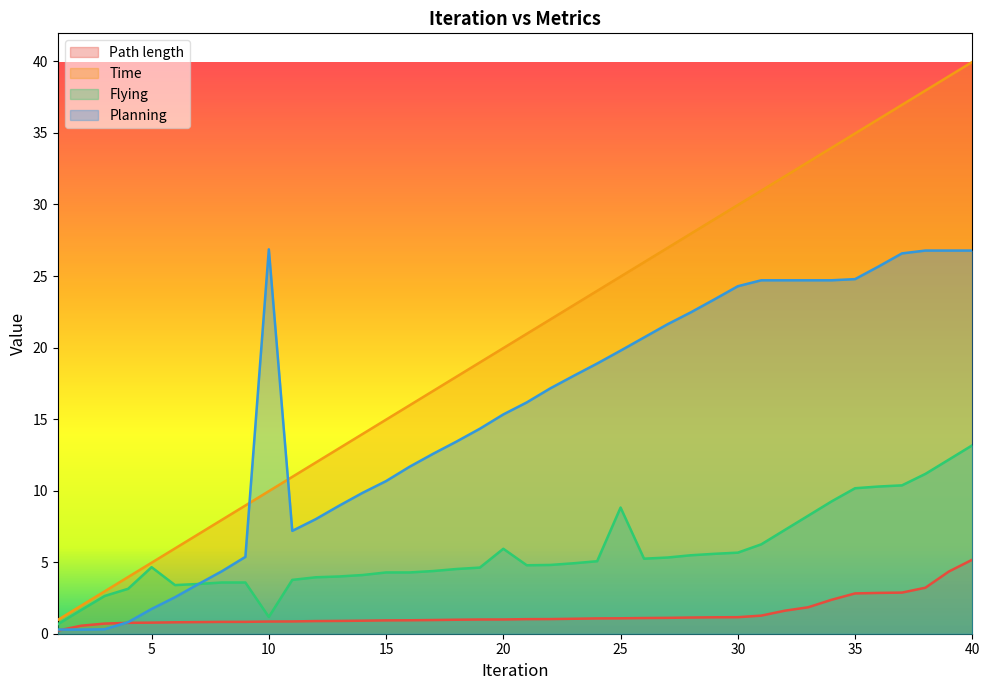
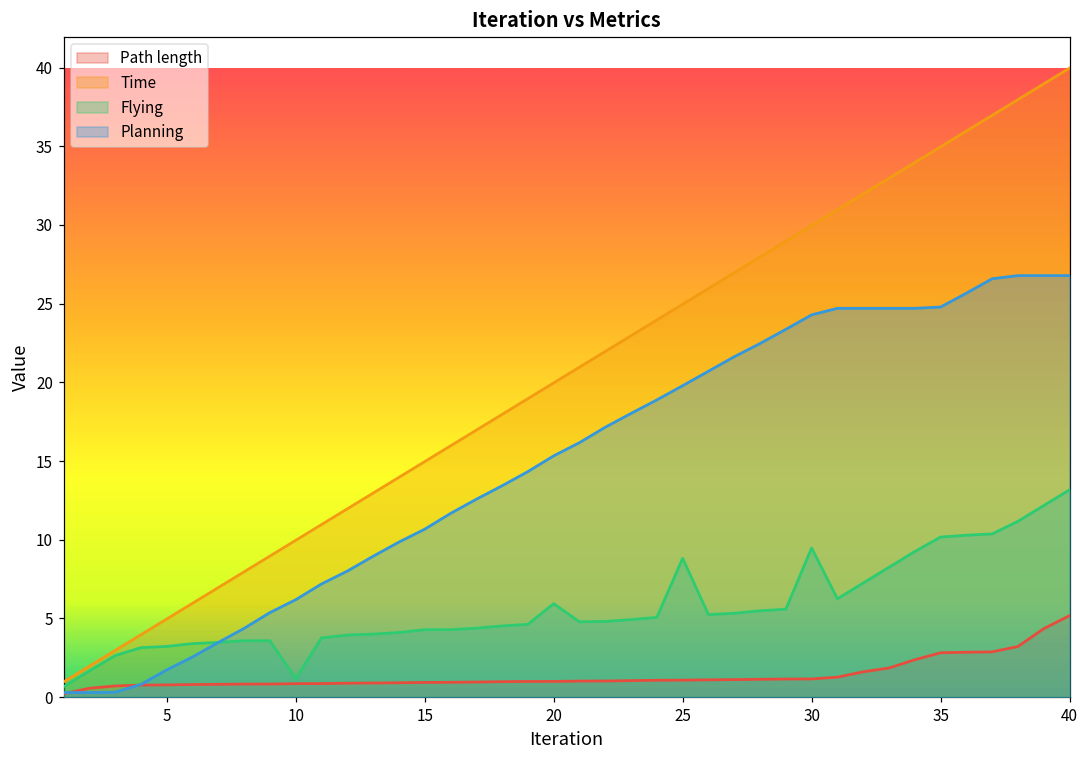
  {
    "Flying": {
-     "5": 4.7,
+     "5": 3.2,
      "10": 1.2,
      "15": 4.3,
      "20": 5.9,
      "25": 8.8,
-     "30": 5.7,
+     "30": 9.5,
      "35": 10.2,
      "40": 13.2
    },
    "Planning": {
      "5": 1.7,
-     "10": 26.9,
+     "10": 6.2,
      "15": 10.7,
      "20": 15.3,
      "25": 19.8,
      "30": 24.3,
      "35": 24.8,
      "40": 26.8
    }
  }
